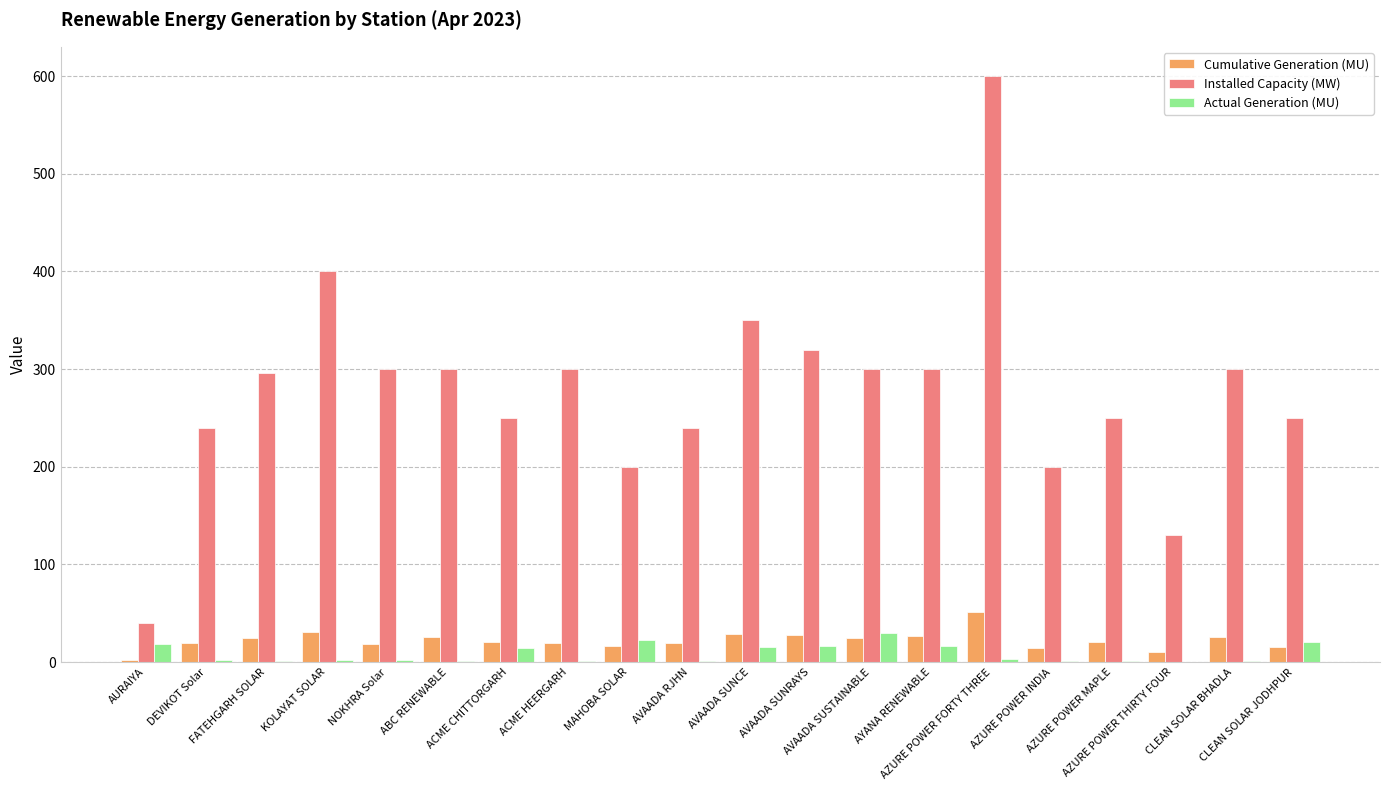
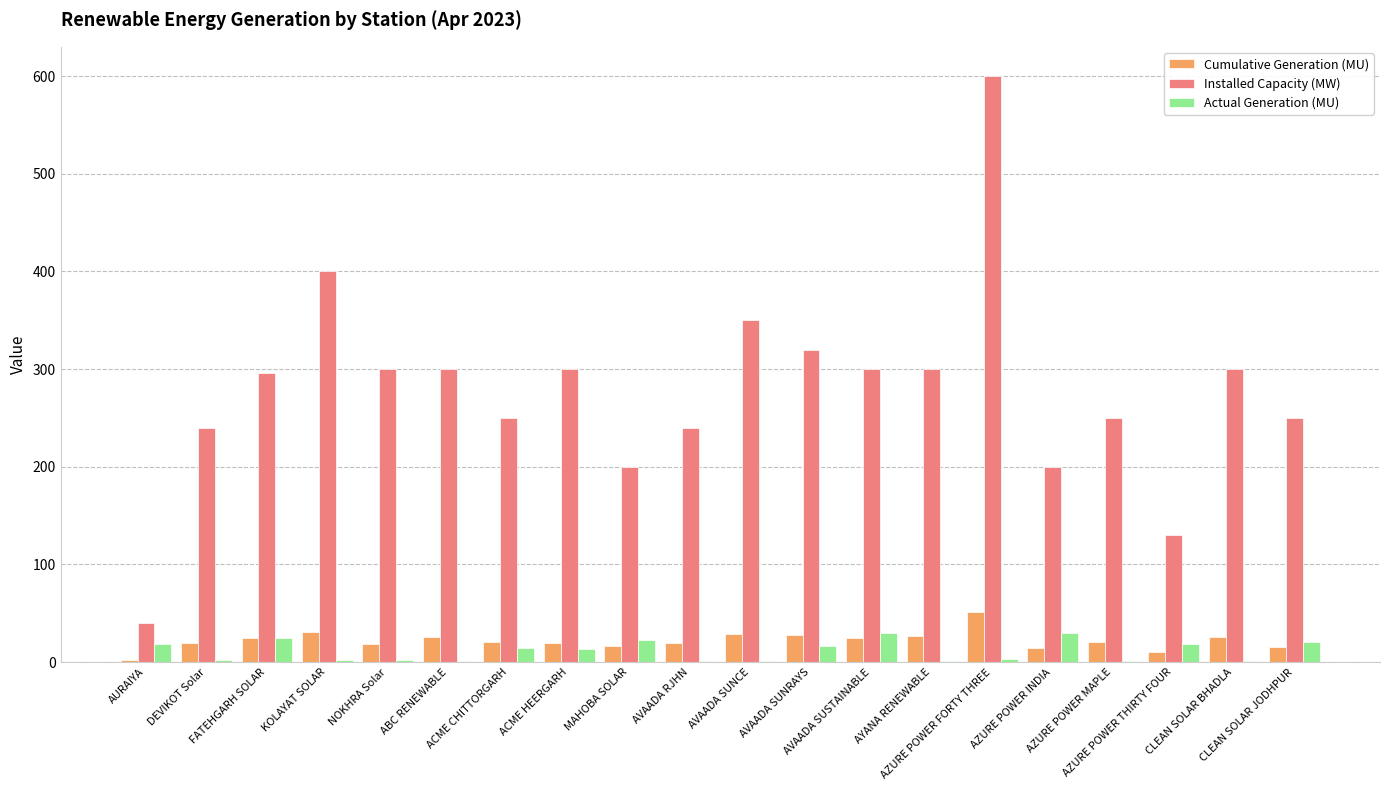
  {
    "Actual Generation (MU)": {
      "AURAIYA": 20,
-     "FATEHGARH SOLAR": 0,
+     "FATEHGARH SOLAR": 20,
      "ACME CHITTORGARH": 10,
-     "ACME HEERGARH": 0,
+     "ACME HEERGARH": 10,
      "MAHOBA SOLAR": 20,
-     "AVAADA SUNCE": 20,
+     "AVAADA SUNCE": 0,
      "AVAADA SUNRAYS": 20,
      "AVAADA SUSTAINABLE": 30,
-     "AYANA RENEWABLE": 20,
+     "AYANA RENEWABLE": 0,
      "AZURE POWER FORTY THREE": 0,
-     "AZURE POWER INDIA": 0,
-     "AZURE POWER THIRTY FOUR": 0,
+     "AZURE POWER INDIA": 30,
+     "AZURE POWER THIRTY FOUR": 20,
      "CLEAN SOLAR JODHPUR": 20
    }
  }
